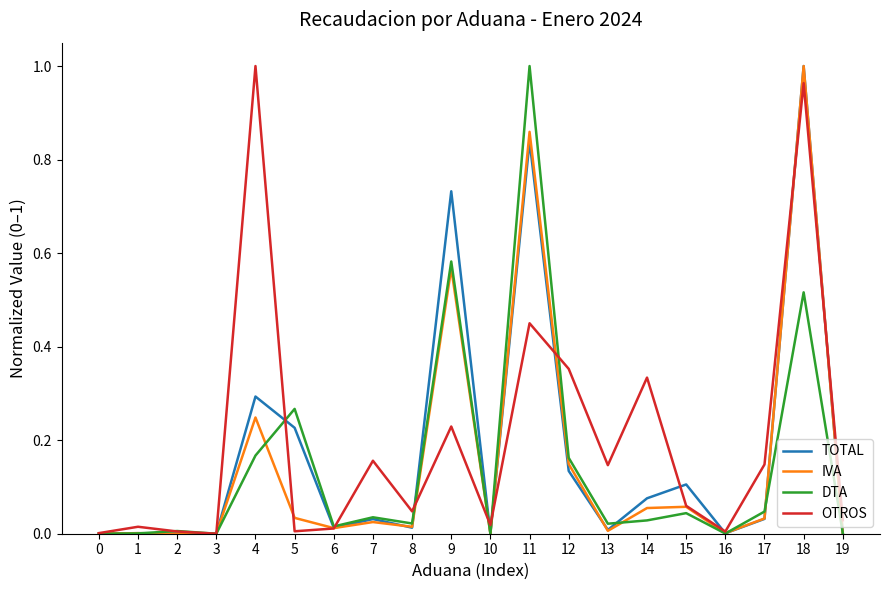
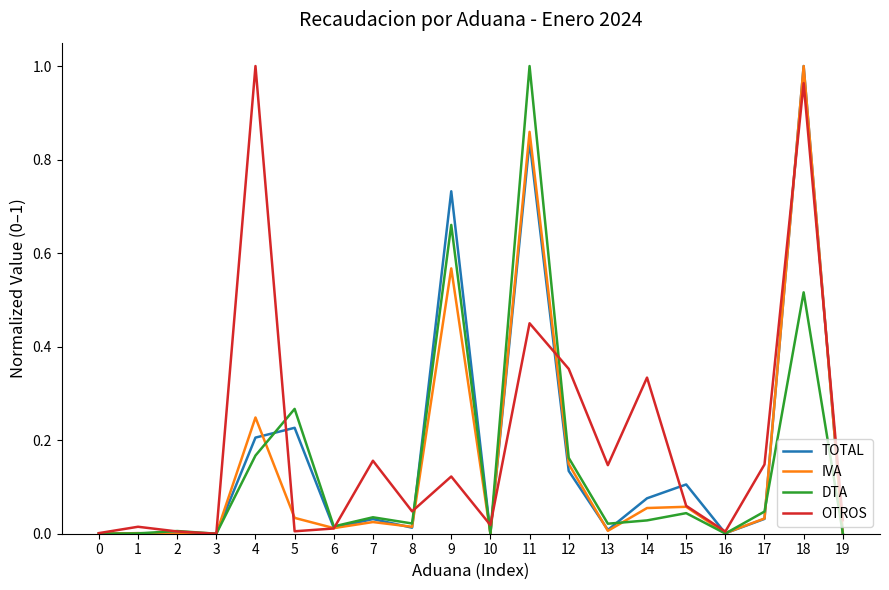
  {
    "TOTAL": {
-     "4": 0.29,
+     "4": 0.21,
      "5": 0.23,
      "9": 0.73,
      "11": 0.84,
      "12": 0.13,
      "14": 0.08,
      "15": 0.11
    },
    "IVA": {
      "4": 0.25,
      "5": 0.03,
      "7": 0.02,
      "9": 0.57,
      "11": 0.86,
      "12": 0.15,
      "14": 0.05
    },
    "DTA": {
      "4": 0.17,
      "5": 0.27,
      "8": 0.02,
-     "9": 0.58,
+     "9": 0.66,
      "11": 1.00,
      "12": 0.16,
      "13": 0.02,
      "14": 0.03,
      "15": 0.04,
      "17": 0.05,
      "18": 0.52
    },
    "OTROS": {
      "1": 0.01,
      "4": 1.00,
      "5": 0.01,
      "7": 0.16,
      "8": 0.05,
-     "9": 0.23,
+     "9": 0.12,
      "10": 0.02,
      "11": 0.45,
      "12": 0.35,
      "13": 0.15,
      "14": 0.33,
      "17": 0.15,
      "18": 0.96
    }
  }
